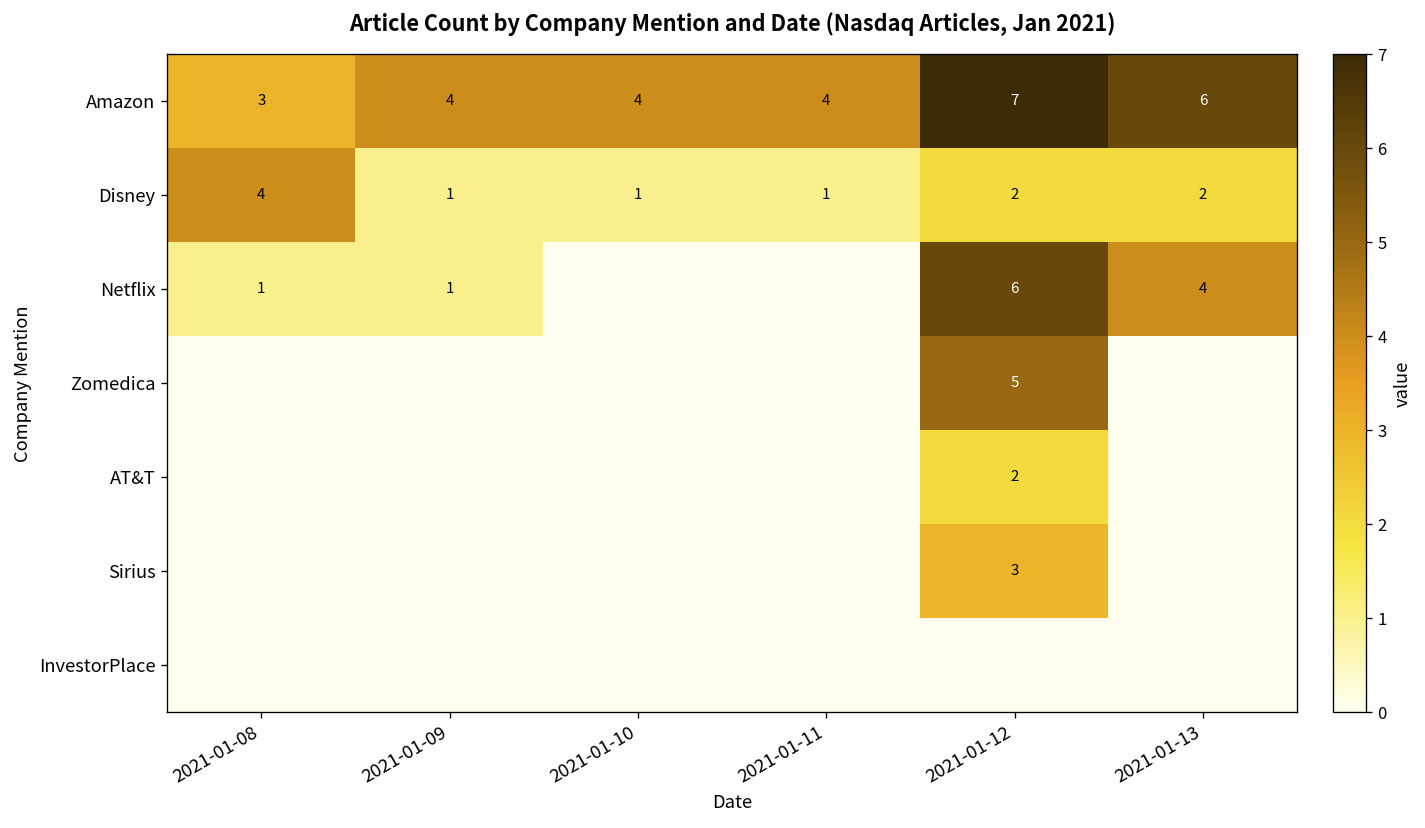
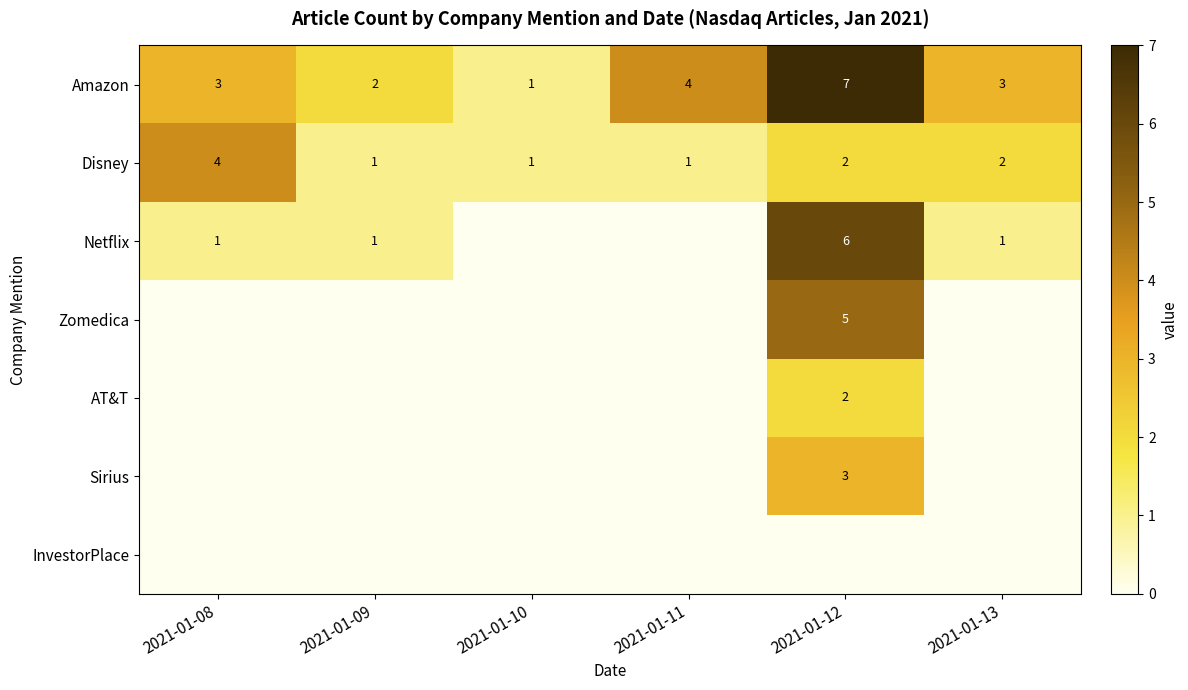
  {
    "Amazon": {
      "2021-01-08": 3,
-     "2021-01-09": 4,
-     "2021-01-10": 4,
+     "2021-01-09": 2,
+     "2021-01-10": 1,
      "2021-01-11": 4,
      "2021-01-12": 7,
-     "2021-01-13": 6
+     "2021-01-13": 3
    },
    "Disney": {
      "2021-01-08": 4,
      "2021-01-09": 1,
      "2021-01-10": 1,
      "2021-01-11": 1,
      "2021-01-12": 2,
      "2021-01-13": 2
    },
    "Netflix": {
      "2021-01-08": 1,
      "2021-01-09": 1,
      "2021-01-12": 6,
-     "2021-01-13": 4
+     "2021-01-13": 1
    },
    "Zomedica": {
      "2021-01-12": 5
    },
    "AT&T": {
      "2021-01-12": 2
    },
    "Sirius": {
      "2021-01-12": 3
    }
  }
